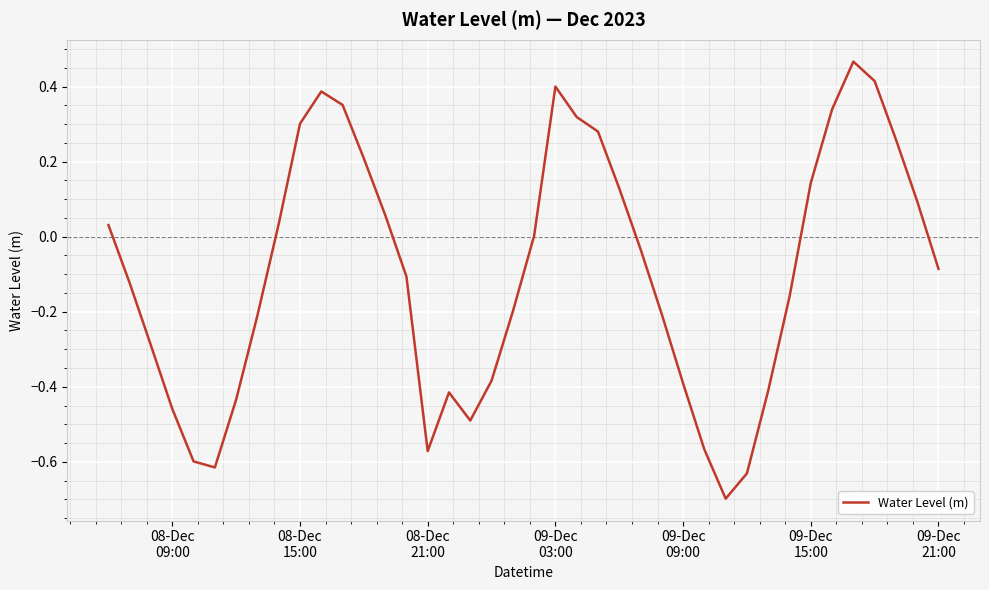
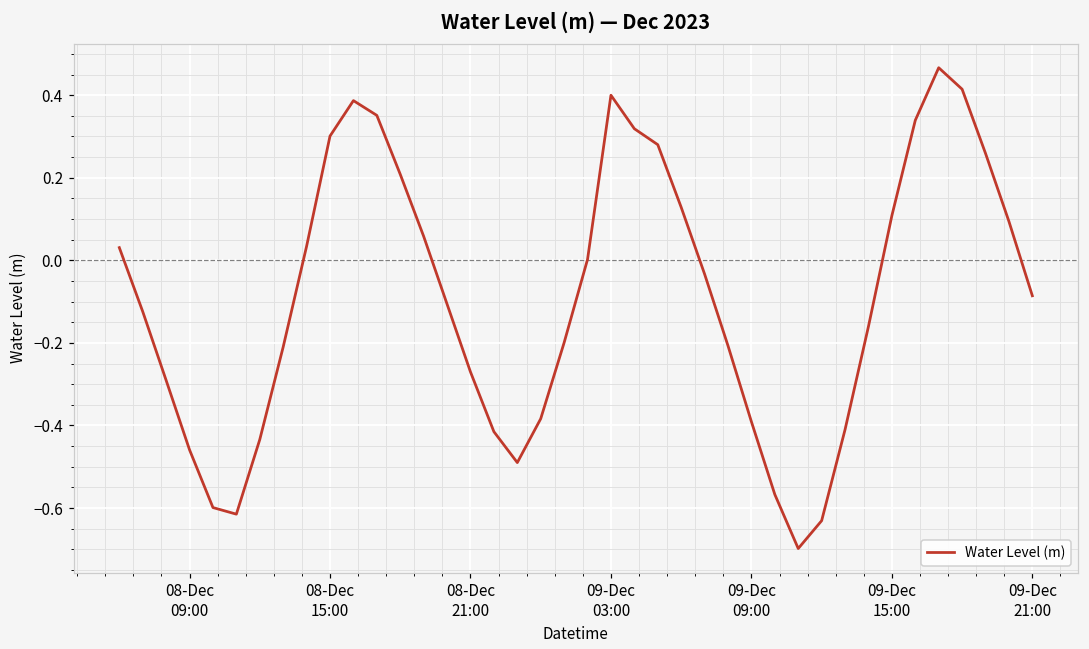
  {
    "08-Dec 09:00": -0.46,
    "08-Dec 15:00": 0.30,
-   "08-Dec 21:00": -0.57,
+   "08-Dec 21:00": -0.27,
    "09-Dec 03:00": 0.40,
    "09-Dec 09:00": -0.39,
-   "09-Dec 15:00": 0.14,
+   "09-Dec 15:00": 0.11,
    "09-Dec 21:00": -0.09
  }
